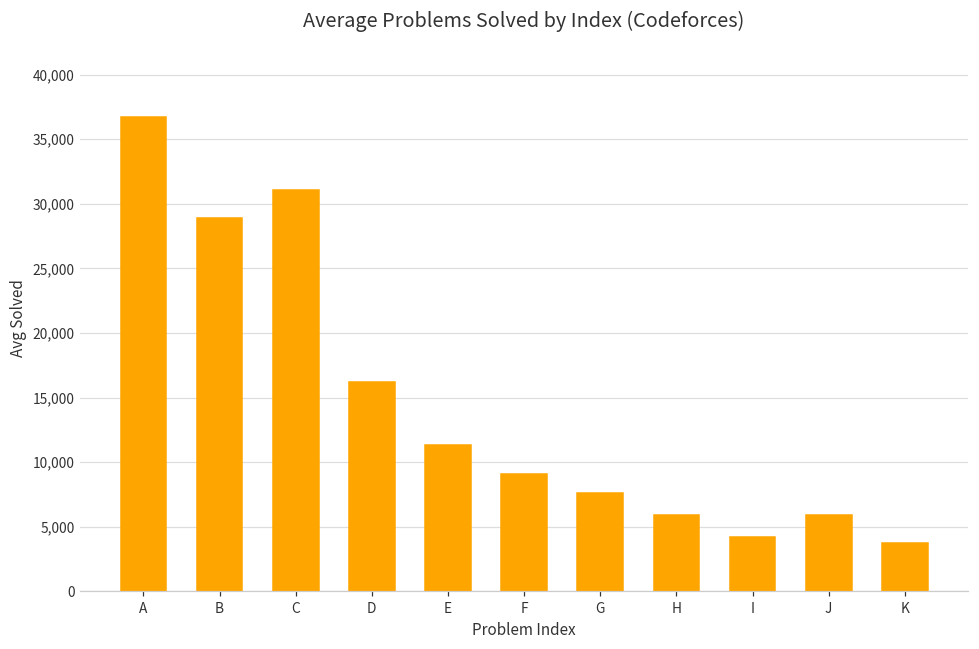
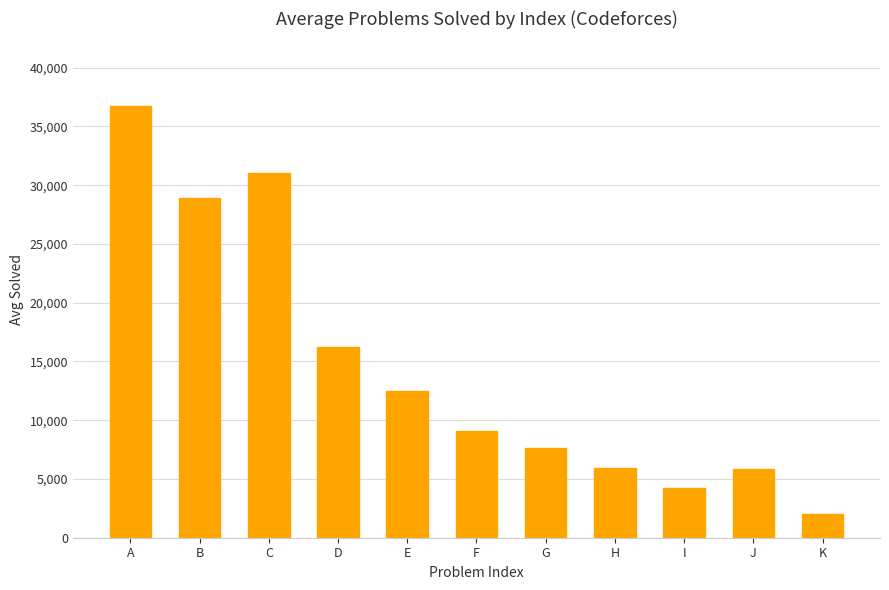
  {
    "A": "36,700",
    "B": "28,900",
    "C": "31,100",
    "D": "16,200",
-   "E": "11,400",
+   "E": "12,500",
    "F": "9,100",
    "G": "7,600",
    "H": "5,900",
    "I": "4,200",
    "J": "5,900",
-   "K": "3,700"
+   "K": "2,000"
  }
